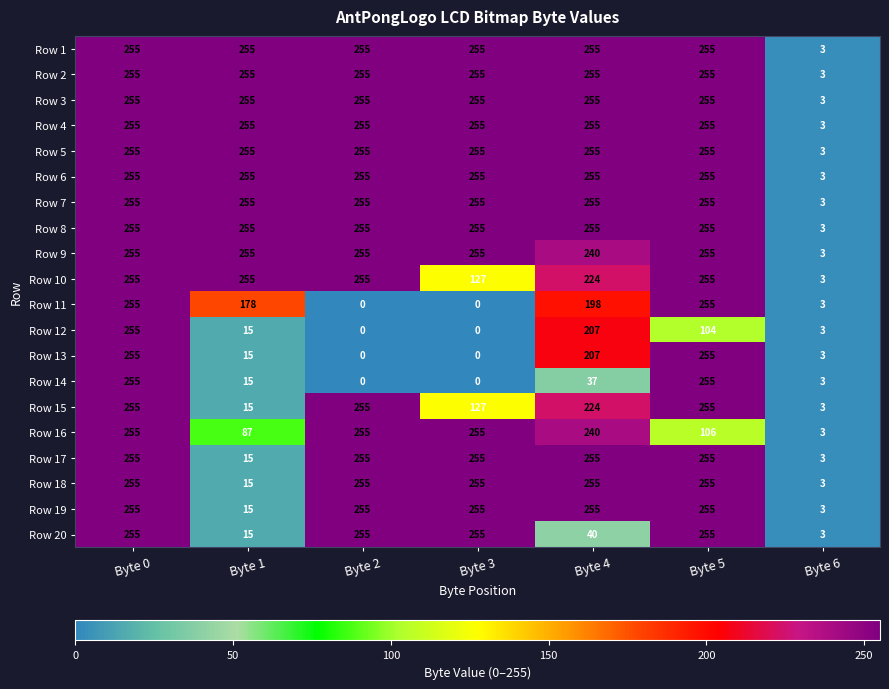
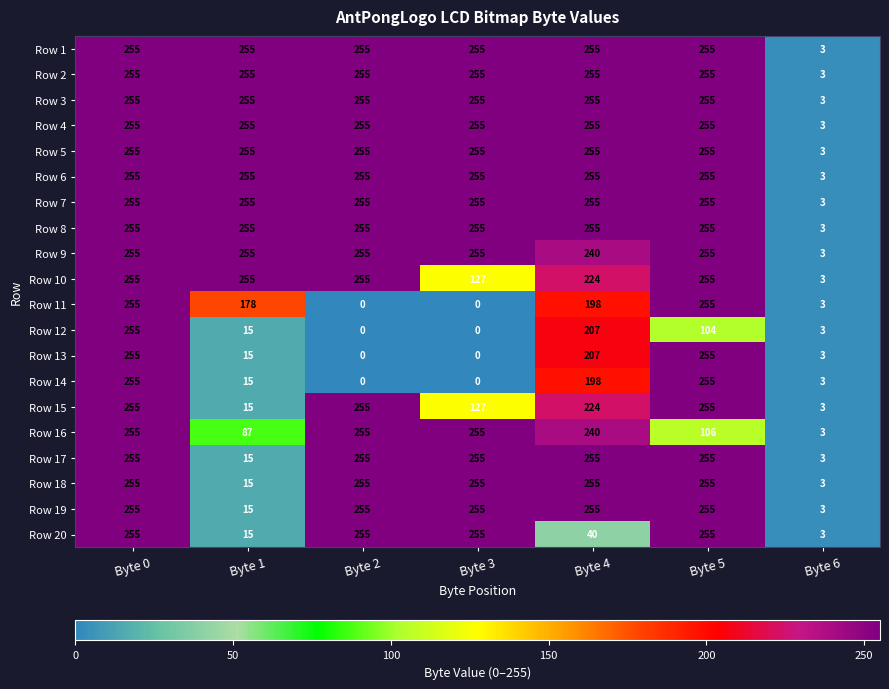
  {
    "Row 1": {
      "Byte 0": 255,
      "Byte 1": 255,
      "Byte 2": 255,
      "Byte 3": 255,
      "Byte 4": 255,
      "Byte 5": 255,
      "Byte 6": 3
    },
    "Row 2": {
      "Byte 0": 255,
      "Byte 1": 255,
      "Byte 2": 255,
      "Byte 3": 255,
      "Byte 4": 255,
      "Byte 5": 255,
      "Byte 6": 3
    },
    "Row 3": {
      "Byte 0": 255,
      "Byte 1": 255,
      "Byte 2": 255,
      "Byte 3": 255,
      "Byte 4": 255,
      "Byte 5": 255,
      "Byte 6": 3
    },
    "Row 4": {
      "Byte 0": 255,
      "Byte 1": 255,
      "Byte 2": 255,
      "Byte 3": 255,
      "Byte 4": 255,
      "Byte 5": 255,
      "Byte 6": 3
    },
    "Row 5": {
      "Byte 0": 255,
      "Byte 1": 255,
      "Byte 2": 255,
      "Byte 3": 255,
      "Byte 4": 255,
      "Byte 5": 255,
      "Byte 6": 3
    },
    "Row 6": {
      "Byte 0": 255,
      "Byte 1": 255,
      "Byte 2": 255,
      "Byte 3": 255,
      "Byte 4": 255,
      "Byte 5": 255,
      "Byte 6": 3
    },
    "Row 7": {
      "Byte 0": 255,
      "Byte 1": 255,
      "Byte 2": 255,
      "Byte 3": 255,
      "Byte 4": 255,
      "Byte 5": 255,
      "Byte 6": 3
    },
    "Row 8": {
      "Byte 0": 255,
      "Byte 1": 255,
      "Byte 2": 255,
      "Byte 3": 255,
      "Byte 4": 255,
      "Byte 5": 255,
      "Byte 6": 3
    },
    "Row 9": {
      "Byte 0": 255,
      "Byte 1": 255,
      "Byte 2": 255,
      "Byte 3": 255,
      "Byte 4": 240,
      "Byte 5": 255,
      "Byte 6": 3
    },
    "Row 10": {
      "Byte 0": 255,
      "Byte 1": 255,
      "Byte 2": 255,
      "Byte 3": 127,
      "Byte 4": 224,
      "Byte 5": 255,
      "Byte 6": 3
    },
    "Row 11": {
      "Byte 0": 255,
      "Byte 1": 178,
      "Byte 2": 0,
      "Byte 3": 0,
      "Byte 4": 198,
      "Byte 5": 255,
      "Byte 6": 3
    },
    "Row 12": {
      "Byte 0": 255,
      "Byte 1": 15,
      "Byte 2": 0,
      "Byte 3": 0,
      "Byte 4": 207,
      "Byte 5": 104,
      "Byte 6": 3
    },
    "Row 13": {
      "Byte 0": 255,
      "Byte 1": 15,
      "Byte 2": 0,
      "Byte 3": 0,
      "Byte 4": 207,
      "Byte 5": 255,
      "Byte 6": 3
    },
    "Row 14": {
      "Byte 0": 255,
      "Byte 1": 15,
      "Byte 2": 0,
      "Byte 3": 0,
-     "Byte 4": 37,
+     "Byte 4": 198,
      "Byte 5": 255,
      "Byte 6": 3
    },
    "Row 15": {
      "Byte 0": 255,
      "Byte 1": 15,
      "Byte 2": 255,
      "Byte 3": 127,
      "Byte 4": 224,
      "Byte 5": 255,
      "Byte 6": 3
    },
    "Row 16": {
      "Byte 0": 255,
      "Byte 1": 87,
      "Byte 2": 255,
      "Byte 3": 255,
      "Byte 4": 240,
      "Byte 5": 106,
      "Byte 6": 3
    },
    "Row 17": {
      "Byte 0": 255,
      "Byte 1": 15,
      "Byte 2": 255,
      "Byte 3": 255,
      "Byte 4": 255,
      "Byte 5": 255,
      "Byte 6": 3
    },
    "Row 18": {
      "Byte 0": 255,
      "Byte 1": 15,
      "Byte 2": 255,
      "Byte 3": 255,
      "Byte 4": 255,
      "Byte 5": 255,
      "Byte 6": 3
    },
    "Row 19": {
      "Byte 0": 255,
      "Byte 1": 15,
      "Byte 2": 255,
      "Byte 3": 255,
      "Byte 4": 255,
      "Byte 5": 255,
      "Byte 6": 3
    },
    "Row 20": {
      "Byte 0": 255,
      "Byte 1": 15,
      "Byte 2": 255,
      "Byte 3": 255,
      "Byte 4": 40,
      "Byte 5": 255,
      "Byte 6": 3
    }
  }
